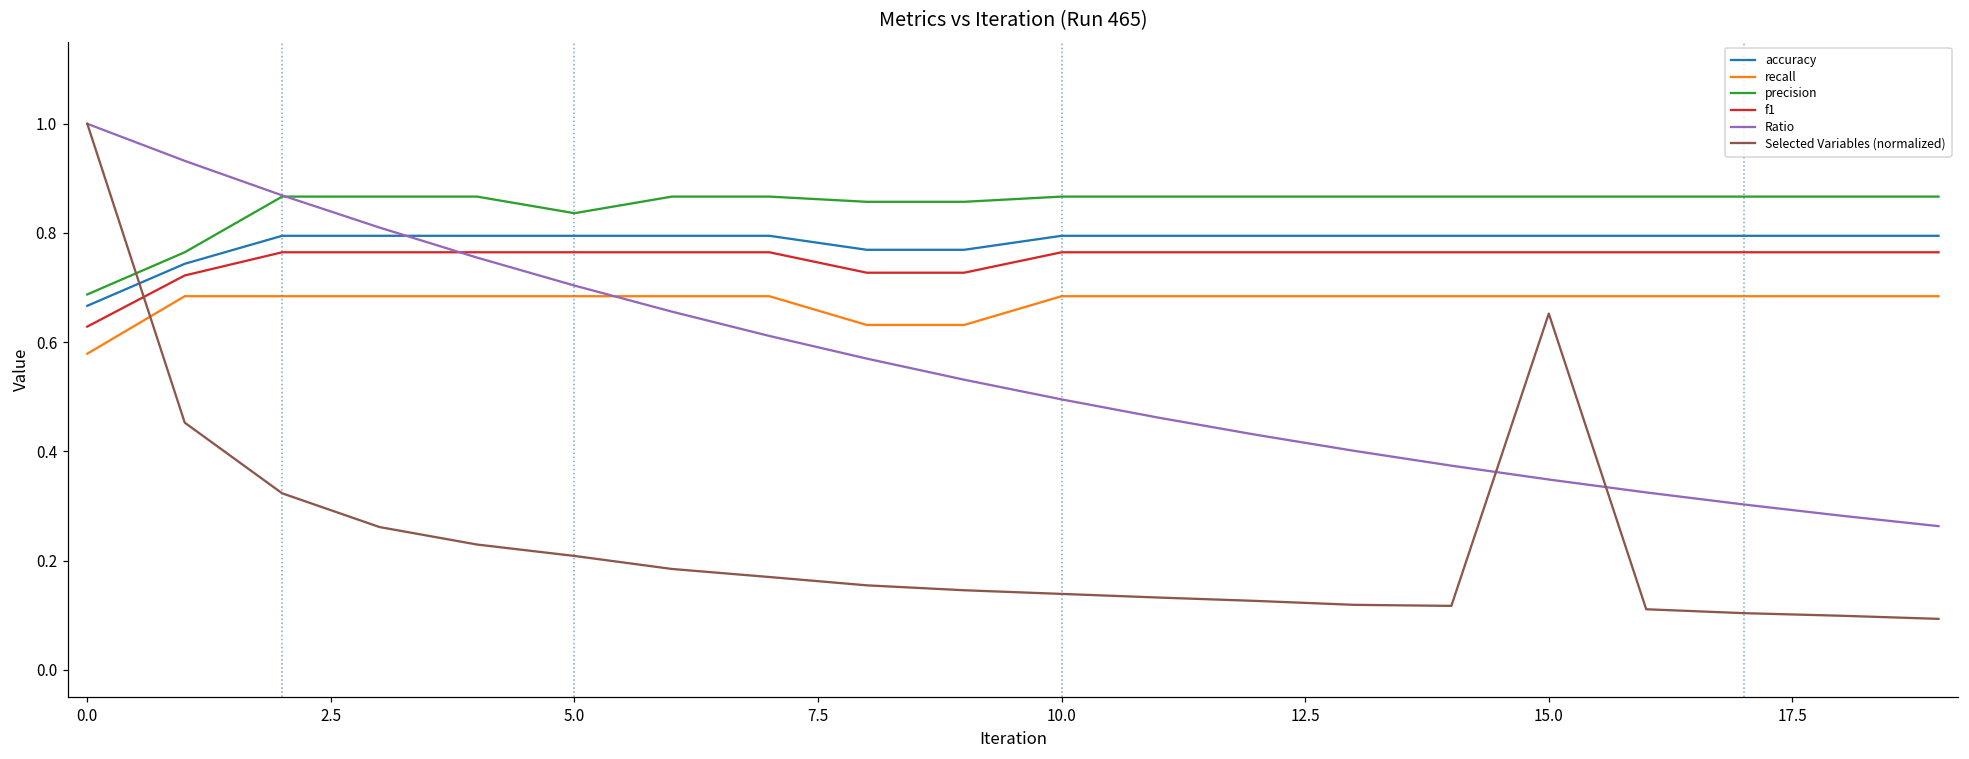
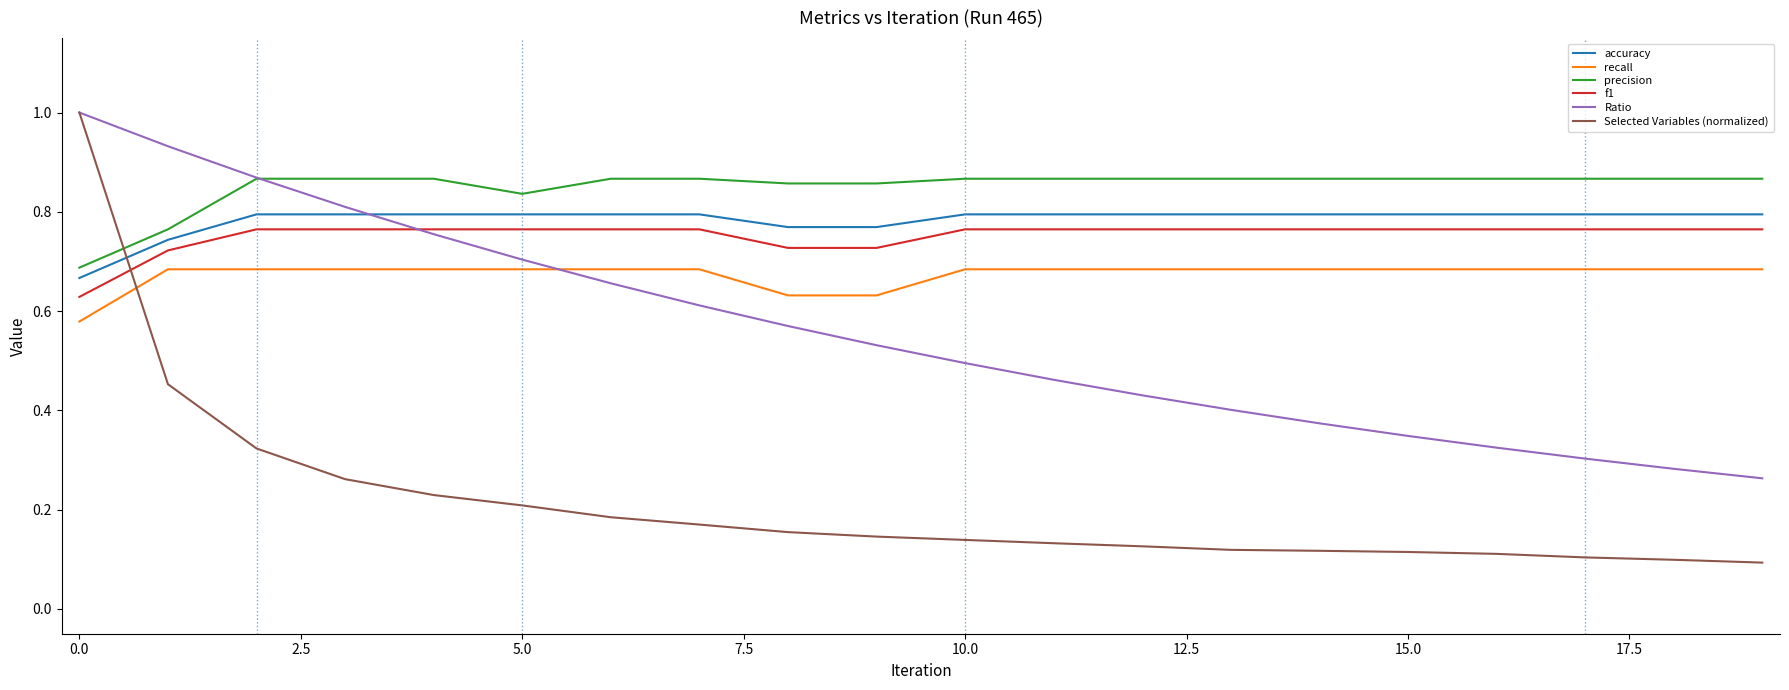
  {
    "accuracy": {
      "0.0": 0.67,
      "5.0": 0.79,
      "10.0": 0.79,
      "15.0": 0.79
    },
    "recall": {
      "0.0": 0.58,
      "5.0": 0.68,
      "10.0": 0.68,
      "15.0": 0.68
    },
    "precision": {
      "0.0": 0.69,
      "5.0": 0.84,
      "10.0": 0.87,
      "15.0": 0.87
    },
    "f1": {
      "0.0": 0.63,
      "5.0": 0.76,
      "10.0": 0.76,
      "15.0": 0.76
    },
    "Ratio": {
      "5.0": 0.70,
      "10.0": 0.50,
      "15.0": 0.35
    },
    "Selected Variables (normalized)": {
      "5.0": 0.21,
      "10.0": 0.14,
-     "15.0": 0.65
+     "15.0": 0.11
    }
  }
